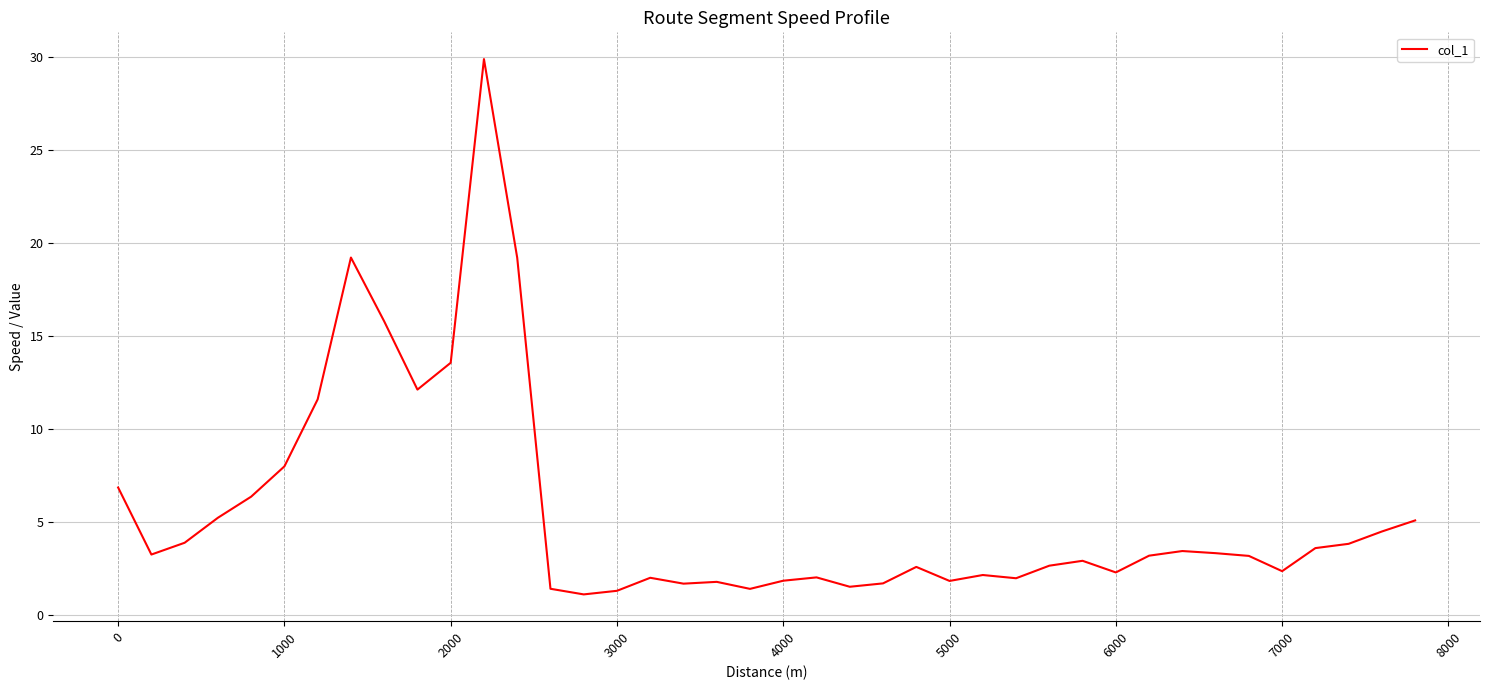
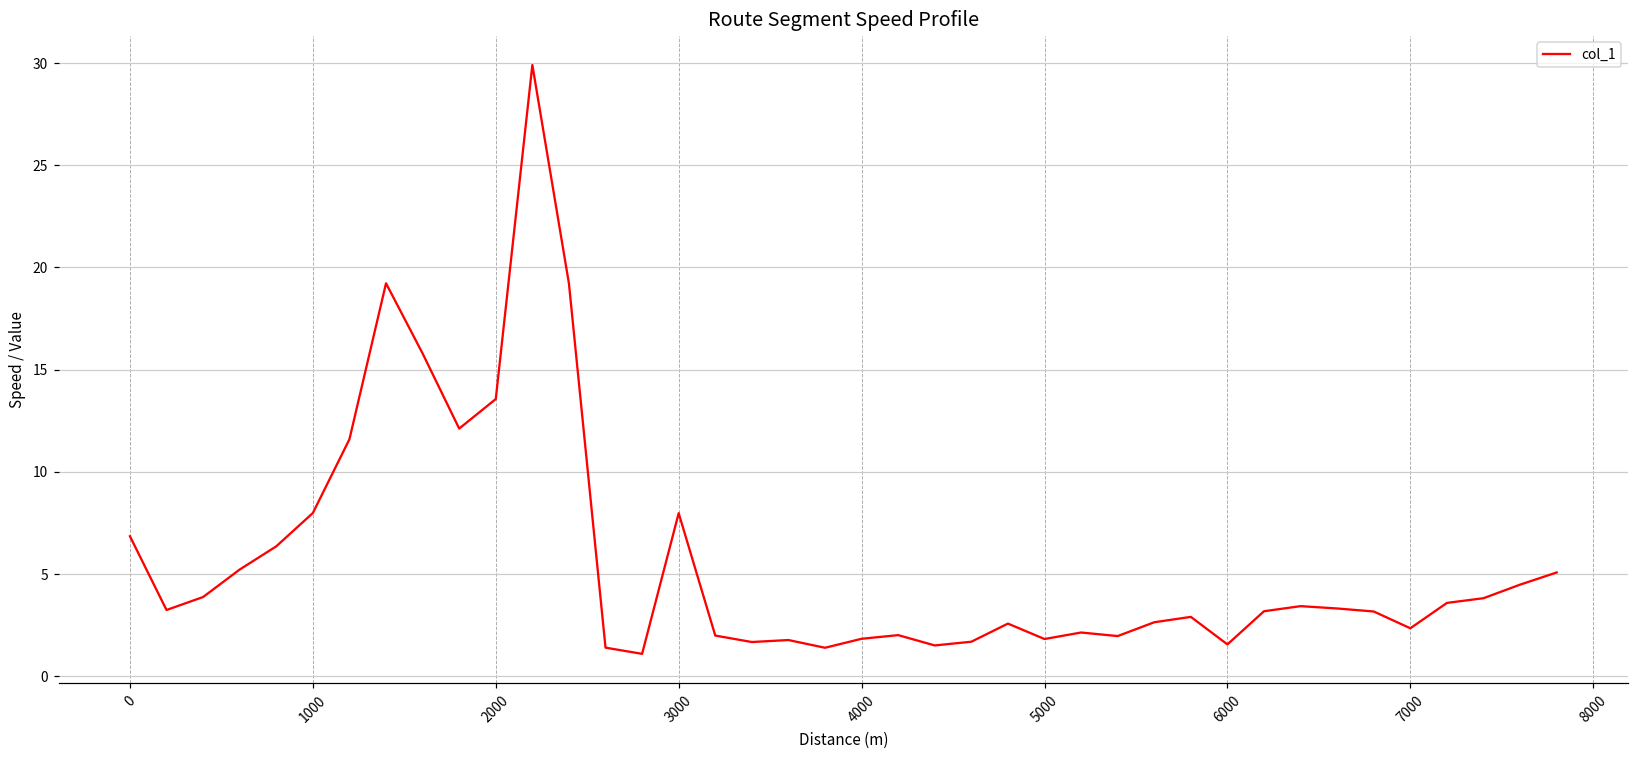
  {
    "0": 6.9,
    "1000": 8.0,
    "2000": 13.6,
-   "3000": 1.3,
+   "3000": 8.0,
    "4000": 1.8,
    "5000": 1.8,
-   "6000": 2.3,
+   "6000": 1.6,
    "7000": 2.3
  }
